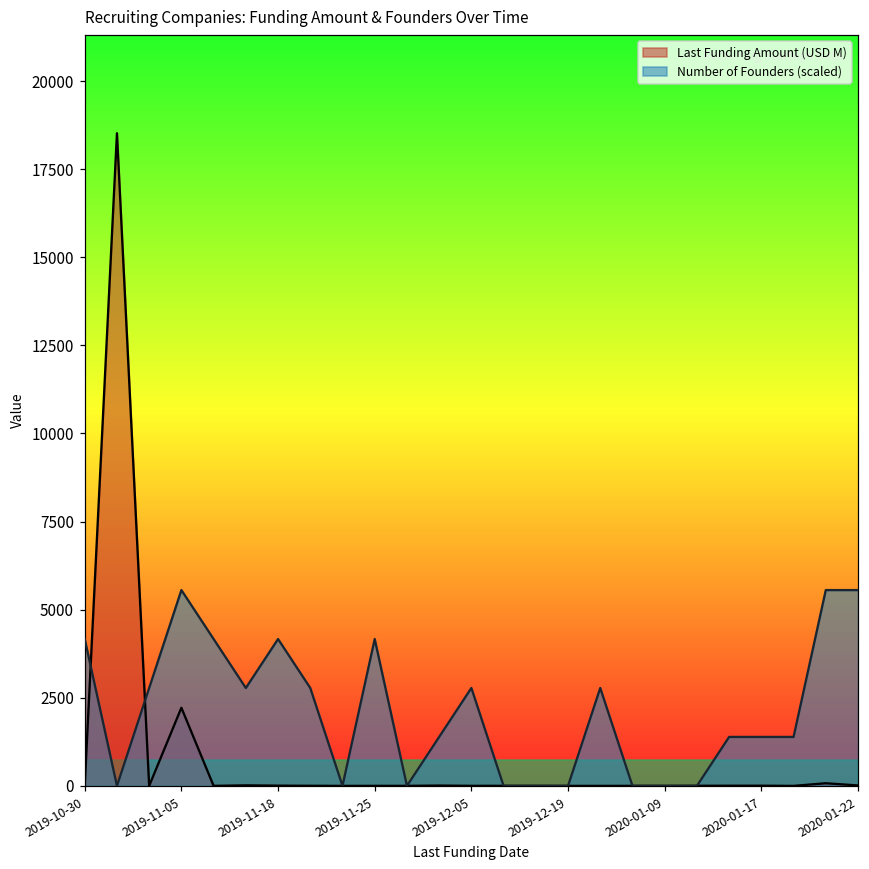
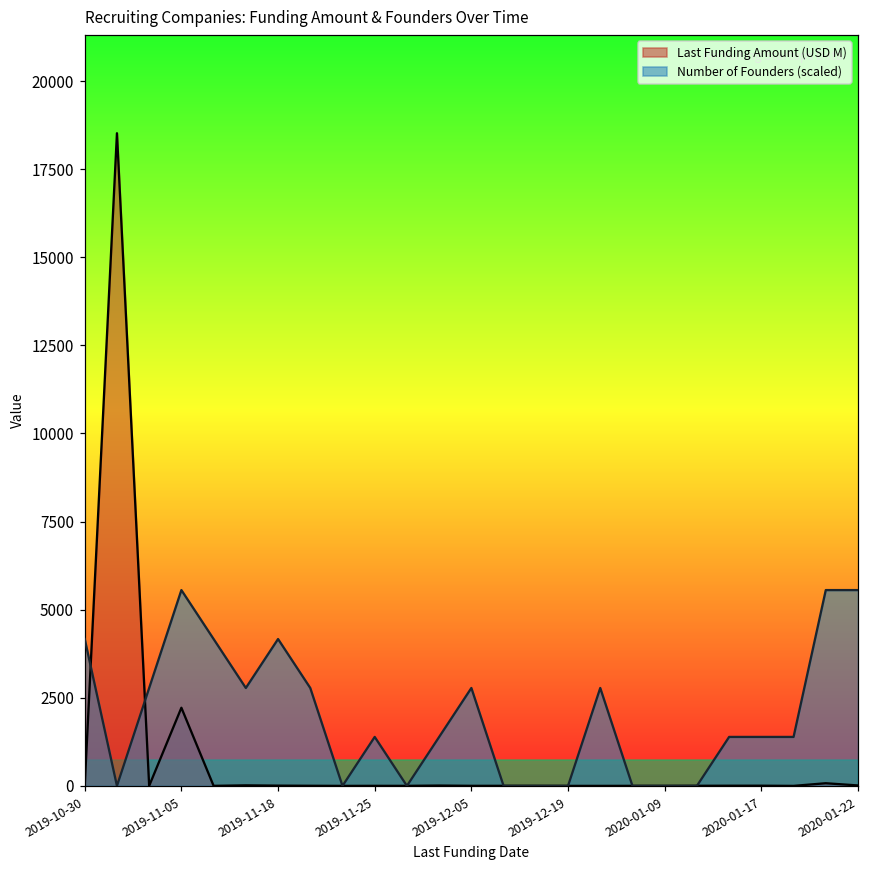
  {
    "Last Funding Amount (USD M)": {
      "2019-11-05": 2200
    },
    "Number of Founders (scaled)": {
      "2019-10-30": 4200,
      "2019-11-05": 5600,
      "2019-11-18": 4200,
-     "2019-11-25": 4200,
+     "2019-11-25": 1400,
      "2019-12-05": 2800,
      "2020-01-17": 1400,
      "2020-01-22": 5600
    }
  }
